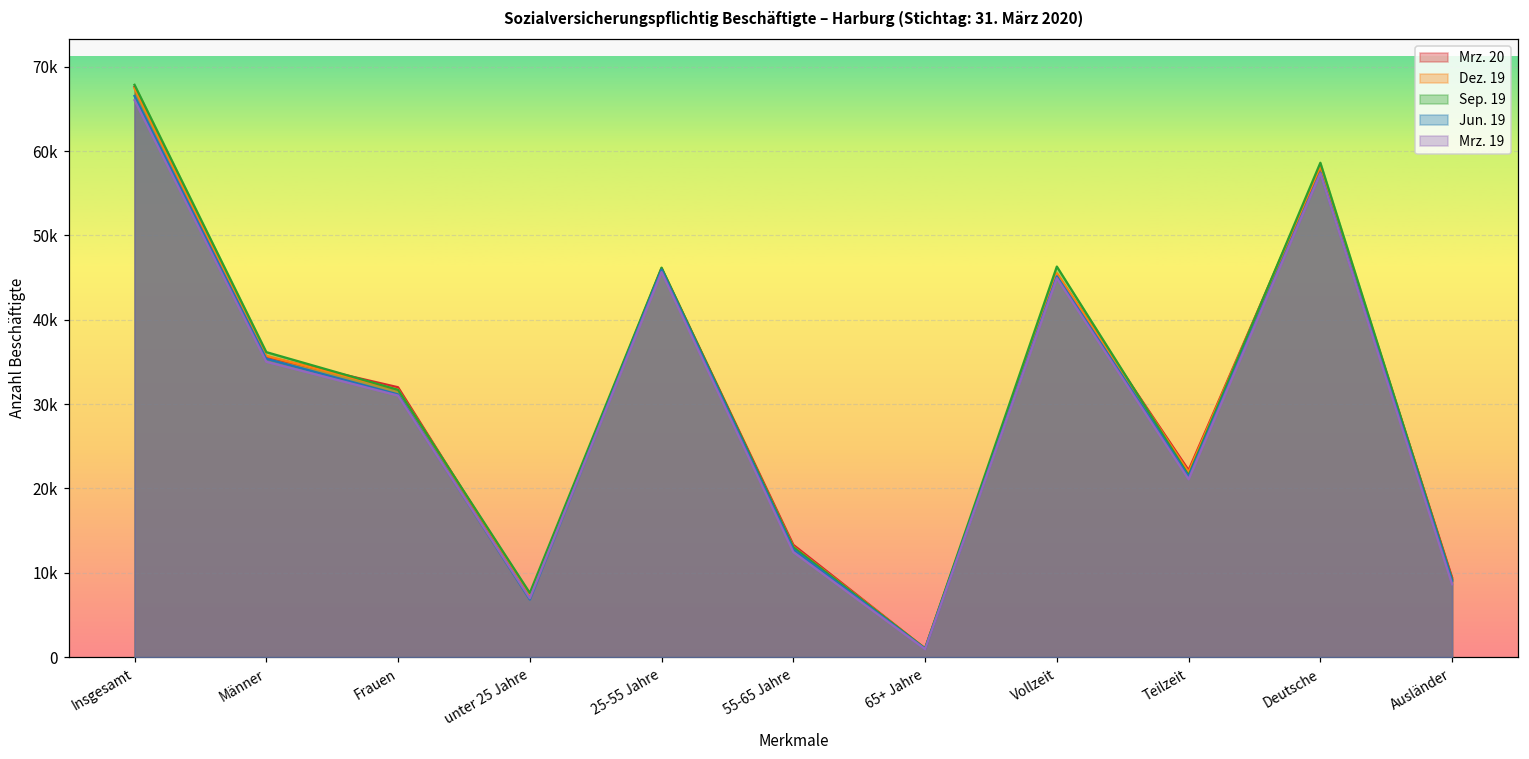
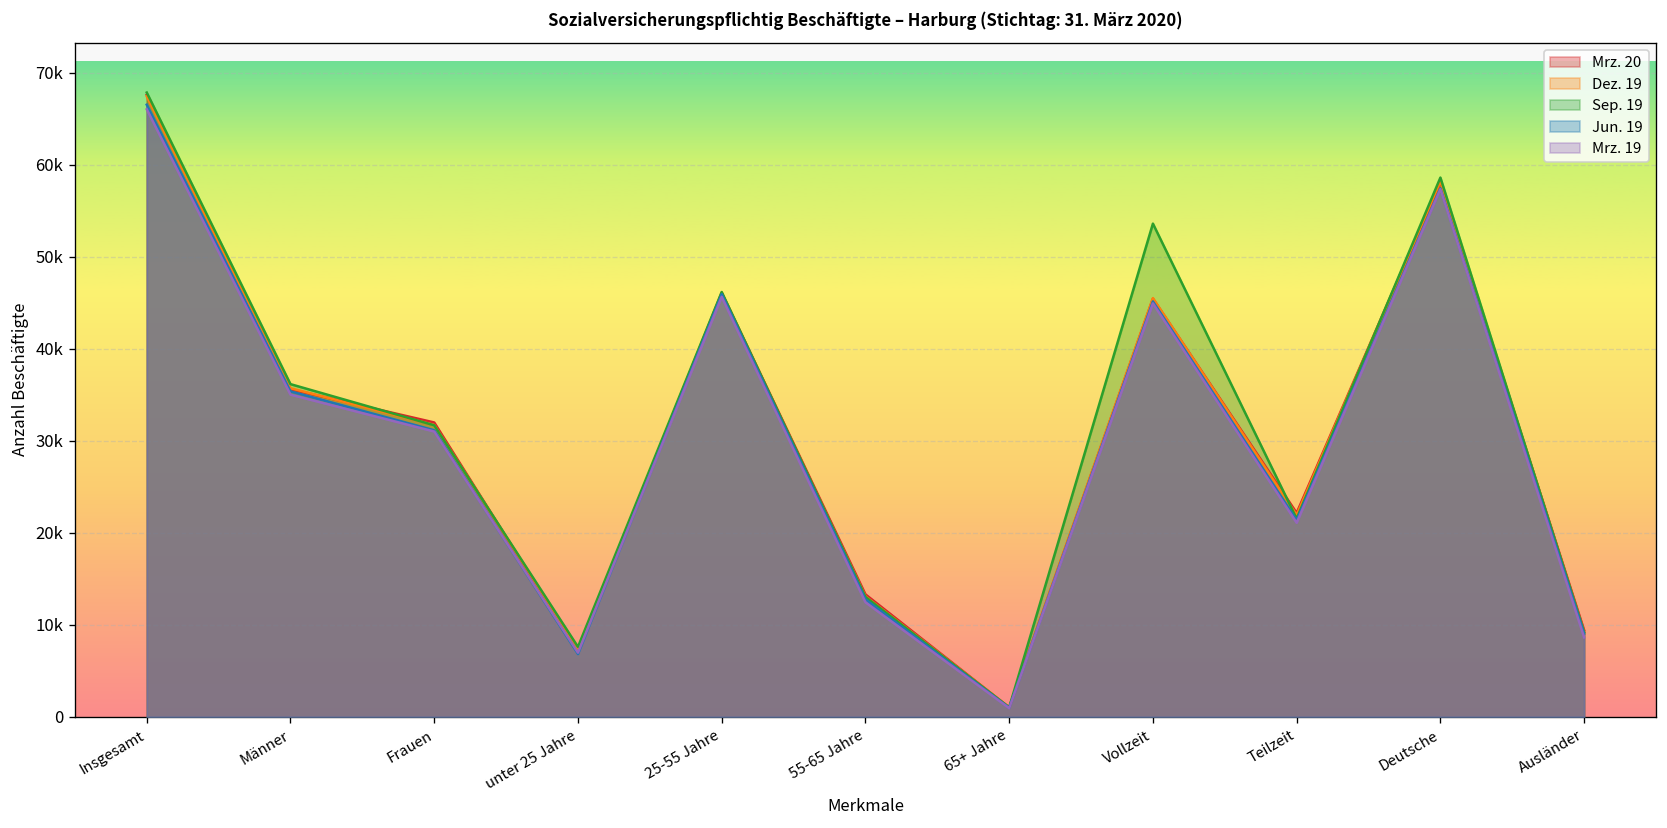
  {
    "Sep. 19": {
      "Männer": 36000,
-     "Vollzeit": 46000,
+     "Vollzeit": 54000,
      "Deutsche": 59000
    },
    "Jun. 19": {
      "Insgesamt": 67000
    },
    "Mrz. 19": {
      "Insgesamt": 66000,
      "Männer": 35000,
      "Ausländer": 9000
    }
  }
